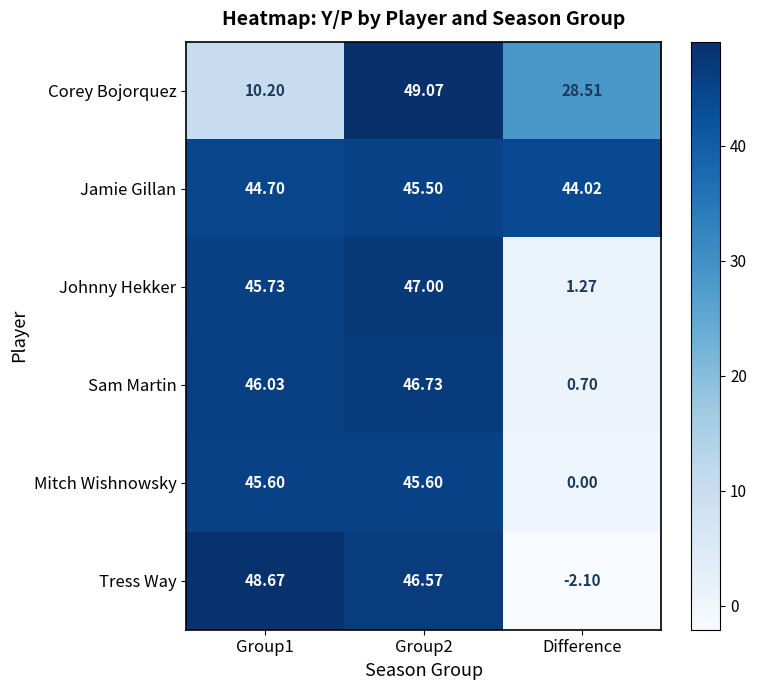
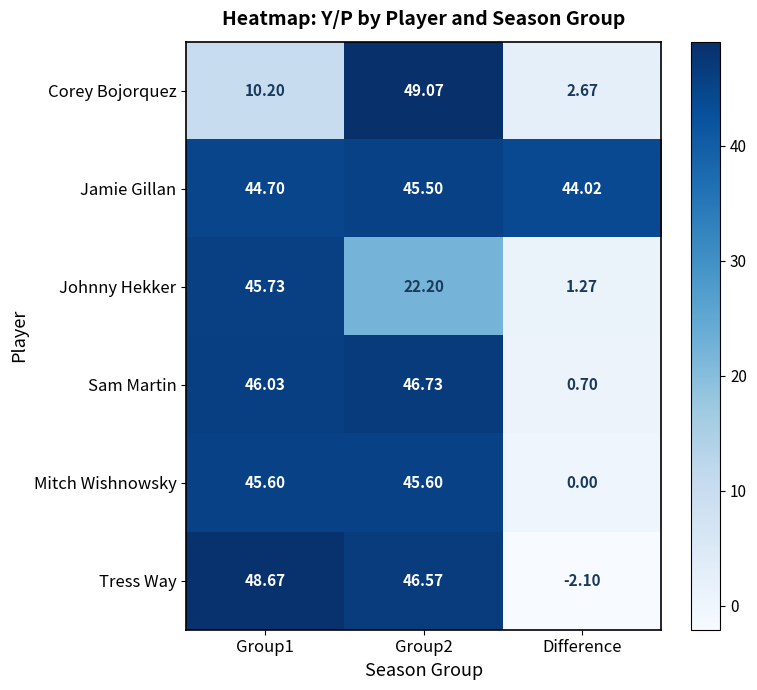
  {
    "Corey Bojorquez": {
      "Group1": 10.20,
      "Group2": 49.07,
-     "Difference": 28.51
+     "Difference": 2.67
    },
    "Jamie Gillan": {
      "Group1": 44.70,
      "Group2": 45.50,
      "Difference": 44.02
    },
    "Johnny Hekker": {
      "Group1": 45.73,
-     "Group2": 47.00,
+     "Group2": 22.20,
      "Difference": 1.27
    },
    "Sam Martin": {
      "Group1": 46.03,
      "Group2": 46.73,
      "Difference": 0.70
    },
    "Mitch Wishnowsky": {
      "Group1": 45.60,
      "Group2": 45.60,
      "Difference": 0.00
    },
    "Tress Way": {
      "Group1": 48.67,
      "Group2": 46.57,
      "Difference": -2.10
    }
  }
